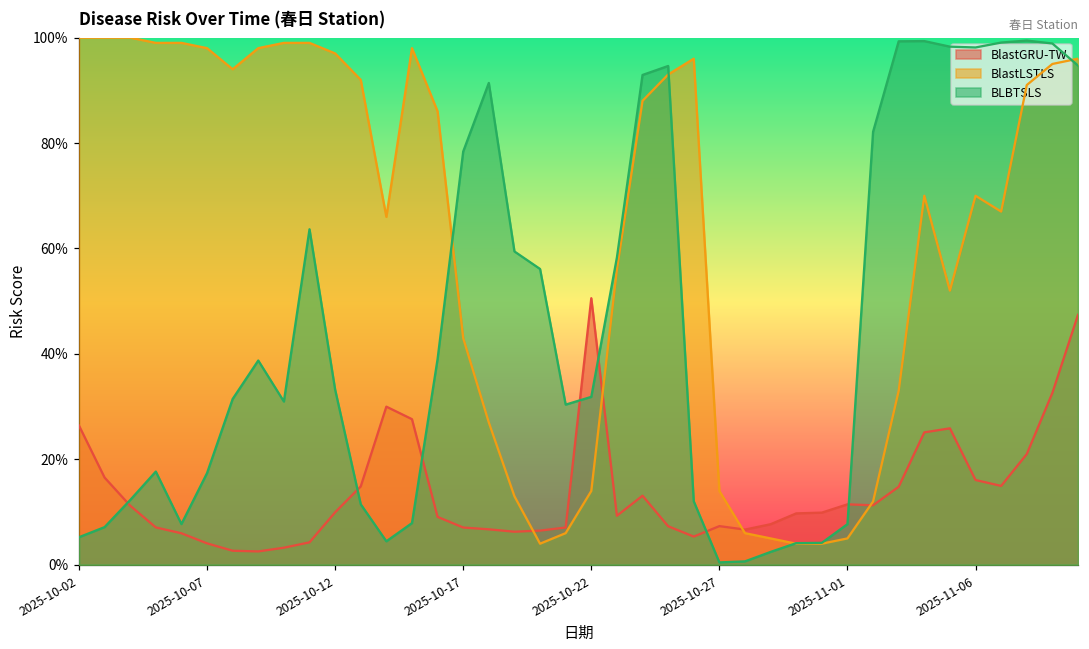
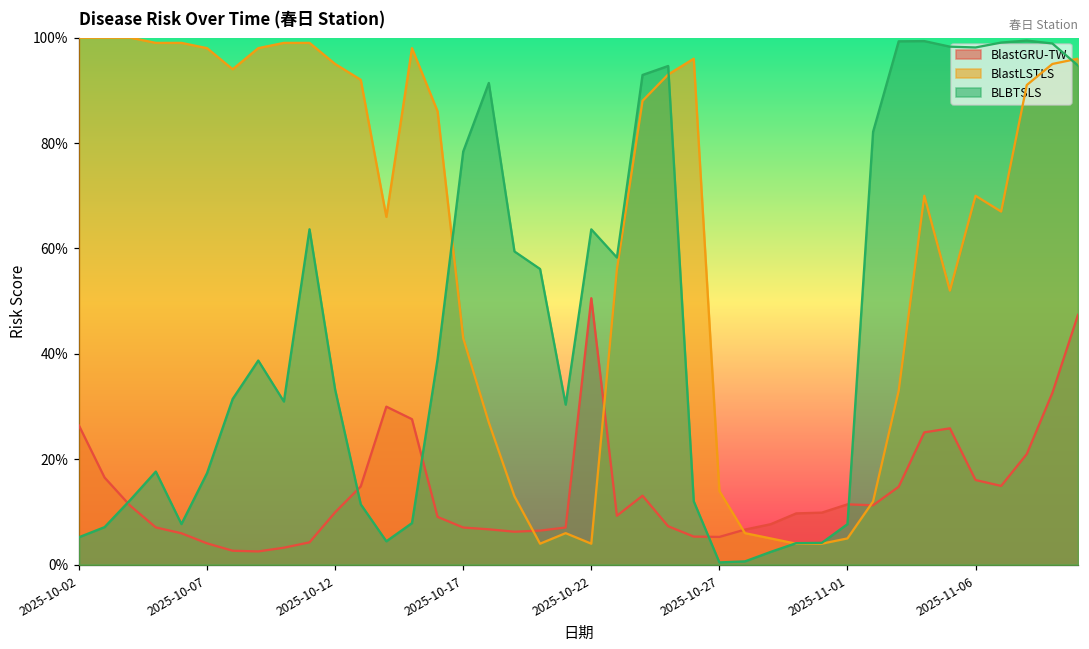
  {
    "BlastGRU-TW": {
      "2025-10-02": "26%",
      "2025-10-07": "4%",
      "2025-10-12": "10%",
      "2025-10-17": "7%",
      "2025-10-22": "51%",
-     "2025-10-27": "7%",
+     "2025-10-27": "5%",
      "2025-11-01": "11%",
      "2025-11-06": "16%"
    },
    "BlastLSTLS": {
      "2025-10-02": "100%",
      "2025-10-07": "98%",
-     "2025-10-12": "97%",
+     "2025-10-12": "95%",
      "2025-10-17": "43%",
-     "2025-10-22": "14%",
+     "2025-10-22": "4%",
      "2025-10-27": "14%",
      "2025-11-01": "5%",
      "2025-11-06": "70%"
    },
    "BLBTSLS": {
      "2025-10-02": "5%",
      "2025-10-07": "17%",
      "2025-10-12": "33%",
      "2025-10-17": "78%",
-     "2025-10-22": "32%",
+     "2025-10-22": "64%",
      "2025-10-27": "0%",
      "2025-11-01": "8%"
    }
  }
